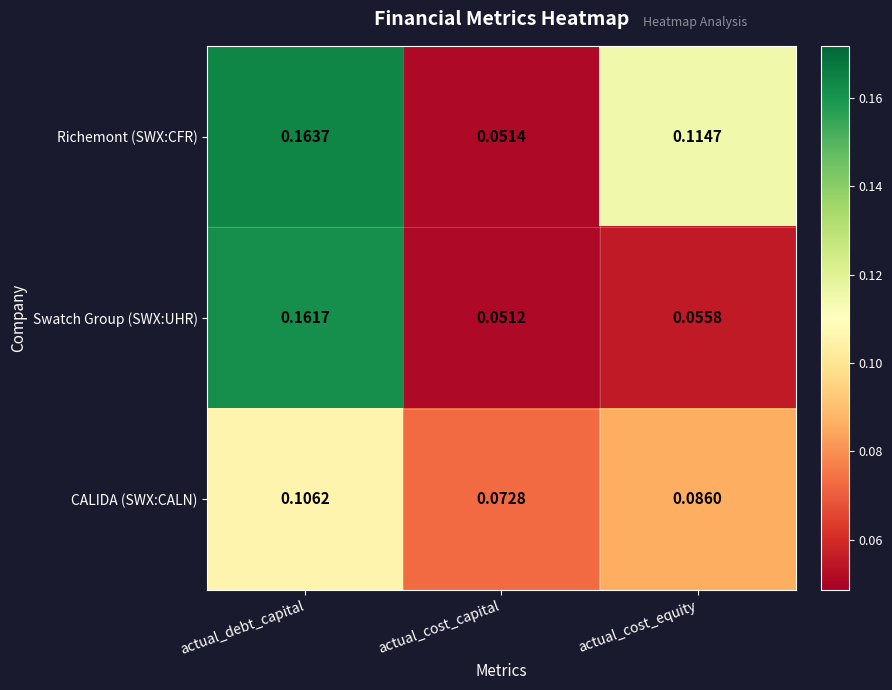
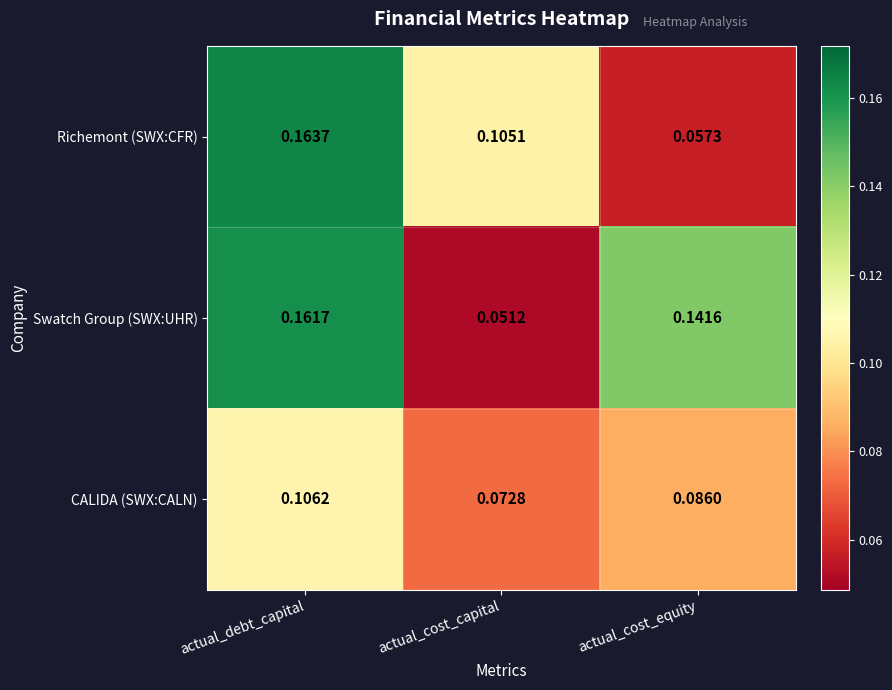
  {
    "Richemont (SWX:CFR)": {
      "actual_debt_capital": 0.1637,
-     "actual_cost_capital": 0.0514,
-     "actual_cost_equity": 0.1147
+     "actual_cost_capital": 0.1051,
+     "actual_cost_equity": 0.0573
    },
    "Swatch Group (SWX:UHR)": {
      "actual_debt_capital": 0.1617,
      "actual_cost_capital": 0.0512,
-     "actual_cost_equity": 0.0558
+     "actual_cost_equity": 0.1416
    },
    "CALIDA (SWX:CALN)": {
      "actual_debt_capital": 0.1062,
      "actual_cost_capital": 0.0728,
      "actual_cost_equity": 0.0860
    }
  }
